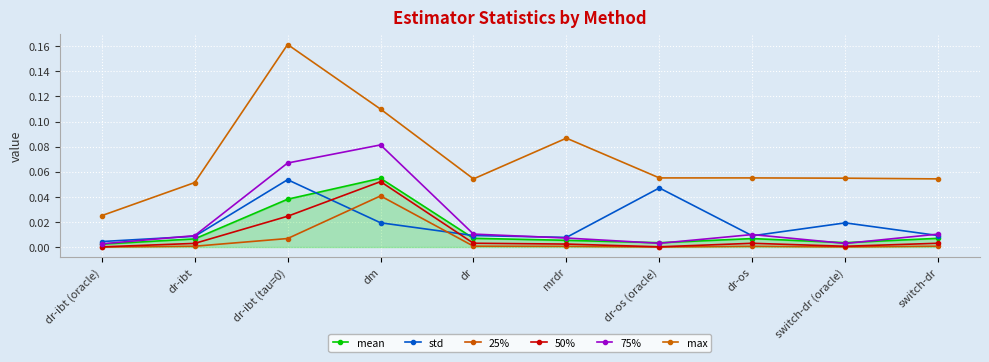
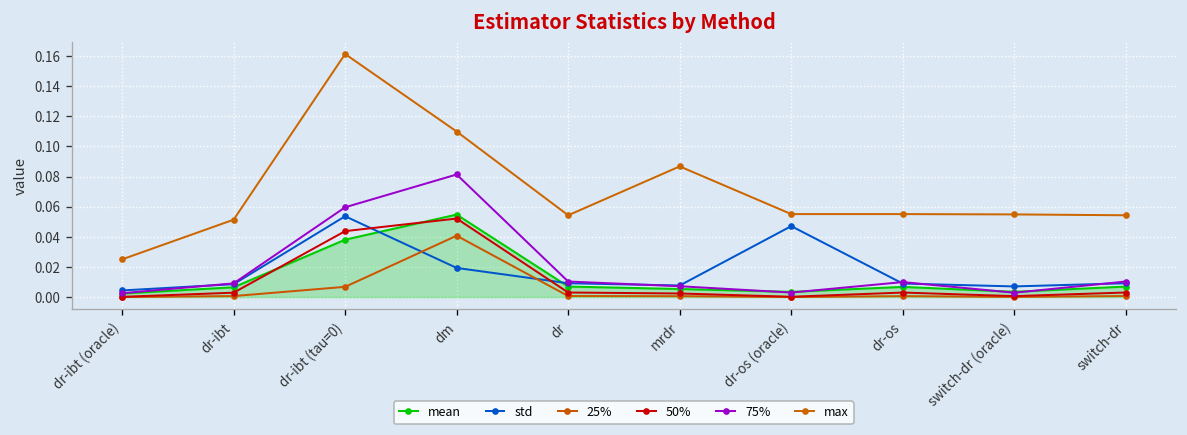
  {
    "mean": {
      "dr-ibt (tau=0)": 0.038,
      "dm": 0.055,
      "dr": 0.007,
      "dr-os": 0.007,
      "switch-dr": 0.007
    },
    "std": {
      "dr-ibt (tau=0)": 0.054,
      "dm": 0.019,
      "dr-os (oracle)": 0.047,
-     "switch-dr (oracle)": 0.019
+     "switch-dr (oracle)": 0.007
    },
    "50%": {
      "dr-ibt": 0.003,
-     "dr-ibt (tau=0)": 0.025,
+     "dr-ibt (tau=0)": 0.044,
      "dm": 0.052,
      "dr": 0.003,
      "dr-os": 0.003,
      "switch-dr": 0.003
    },
    "75%": {
-     "dr-ibt (tau=0)": 0.067,
+     "dr-ibt (tau=0)": 0.060,
      "dm": 0.081
    }
  }
